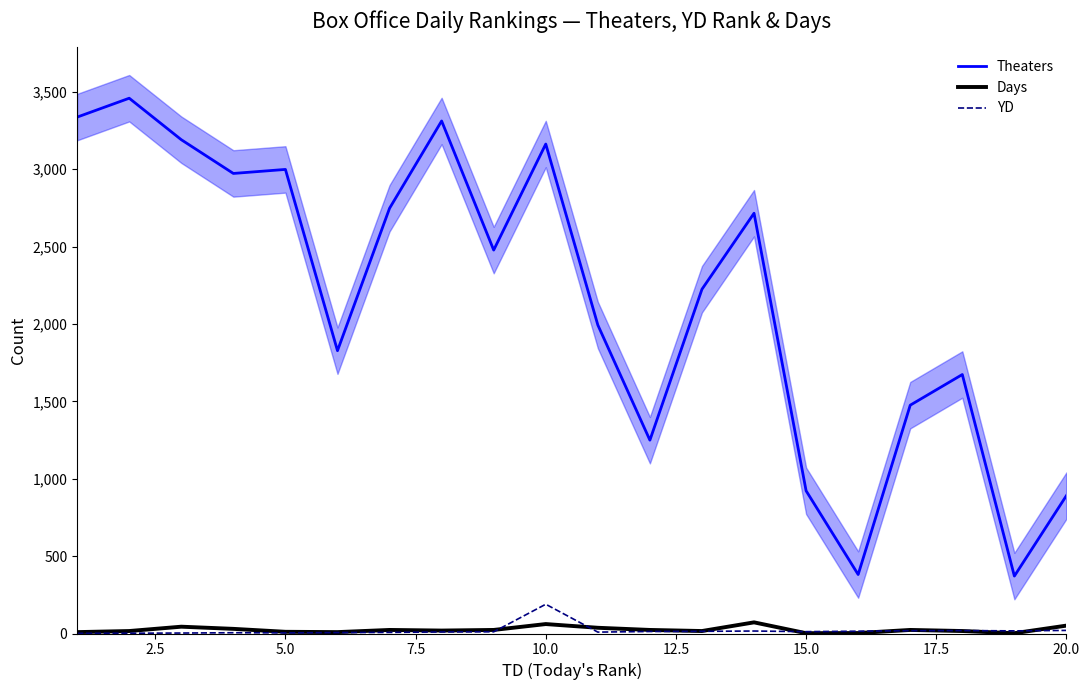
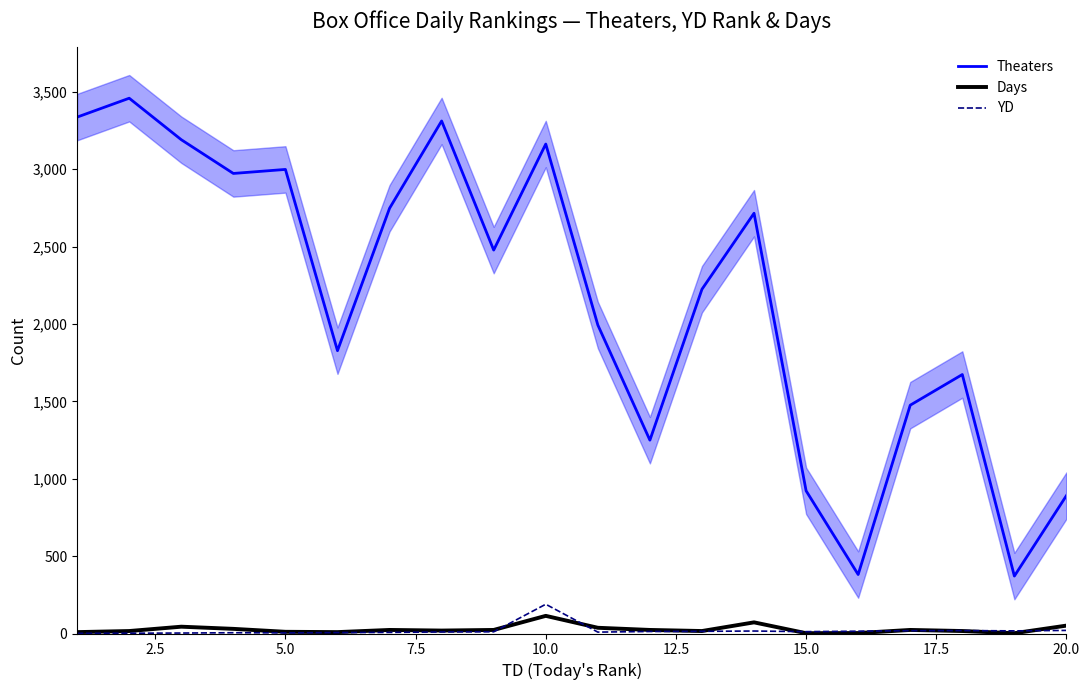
  {
    "Days": {
-     "10.0": 60,
+     "10.0": 110,
      "20.0": 50
    },
    "YD": {
      "10.0": 190,
      "20.0": 20
    }
  }
